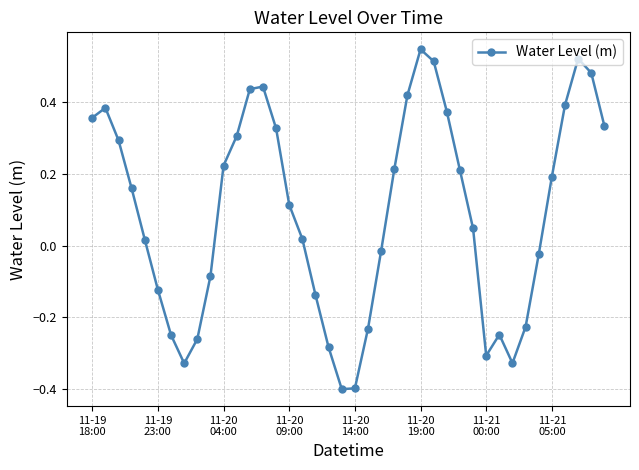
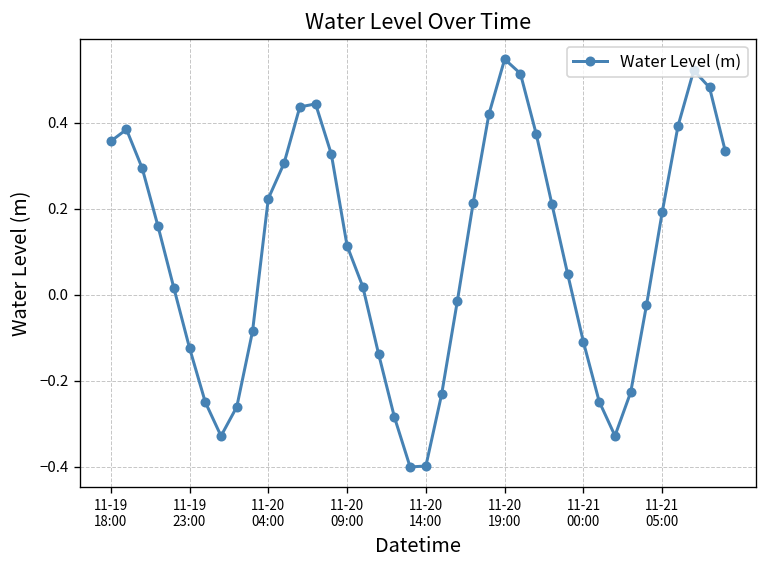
  {
    "11-19 18:00": 0.36,
    "11-19 23:00": -0.12,
    "11-20 04:00": 0.22,
    "11-20 09:00": 0.11,
    "11-20 14:00": -0.40,
    "11-20 19:00": 0.55,
-   "11-21 00:00": -0.31,
+   "11-21 00:00": -0.11,
    "11-21 05:00": 0.19
  }
